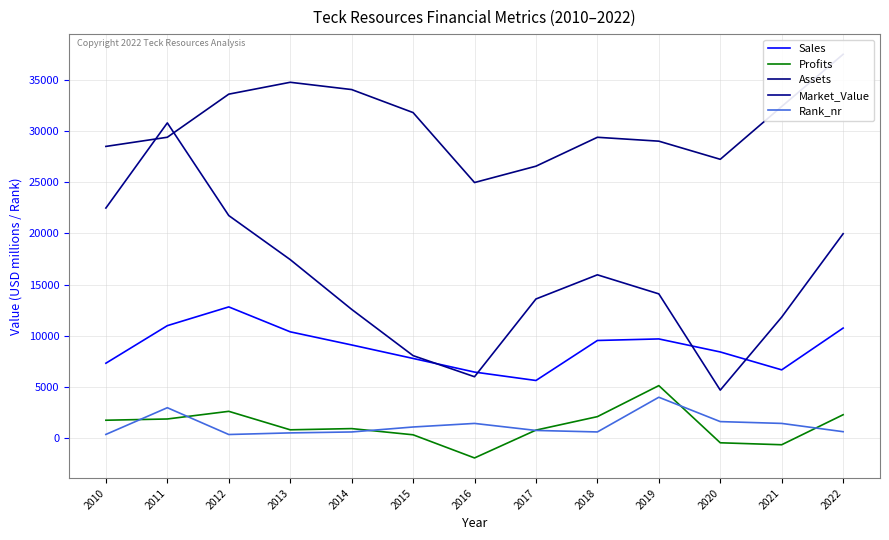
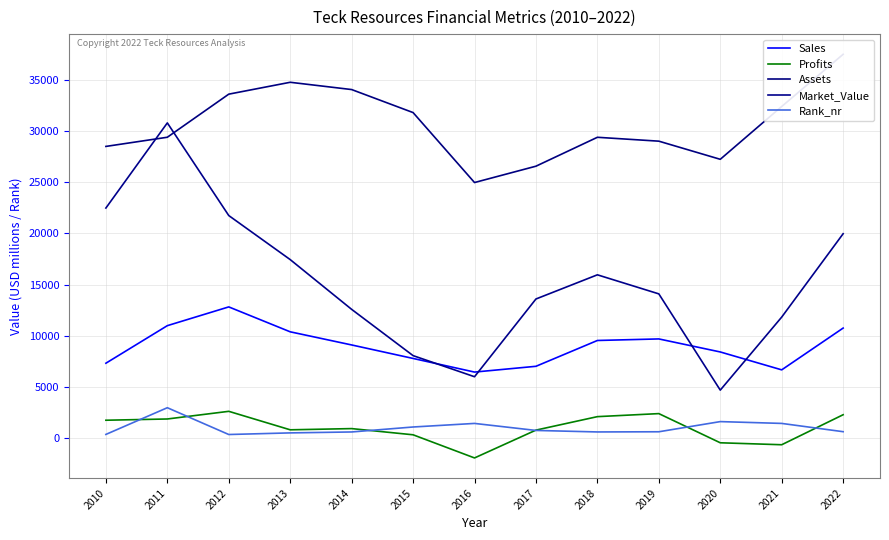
  {
    "Sales": {
      "2010": 7300,
      "2011": 11000,
      "2012": 12800,
      "2013": 10400,
      "2014": 9100,
      "2015": 7800,
      "2016": 6500,
-     "2017": 5600,
+     "2017": 7000,
      "2018": 9500,
      "2019": 9700,
      "2020": 8400,
      "2021": 6700,
      "2022": 10800
    },
    "Profits": {
      "2010": 1800,
      "2011": 1900,
      "2012": 2600,
      "2013": 800,
      "2014": 900,
      "2015": 300,
      "2016": -1900,
      "2018": 2100,
-     "2019": 5100,
+     "2019": 2400,
      "2020": -500,
      "2021": -600,
      "2022": 2300
    },
    "Rank_nr": {
      "2010": 400,
      "2011": 3000,
      "2012": 400,
      "2013": 500,
      "2014": 600,
      "2015": 1100,
      "2016": 1400,
      "2018": 600,
-     "2019": 4000,
+     "2019": 600,
      "2020": 1600,
      "2021": 1400,
      "2022": 600
    }
  }
